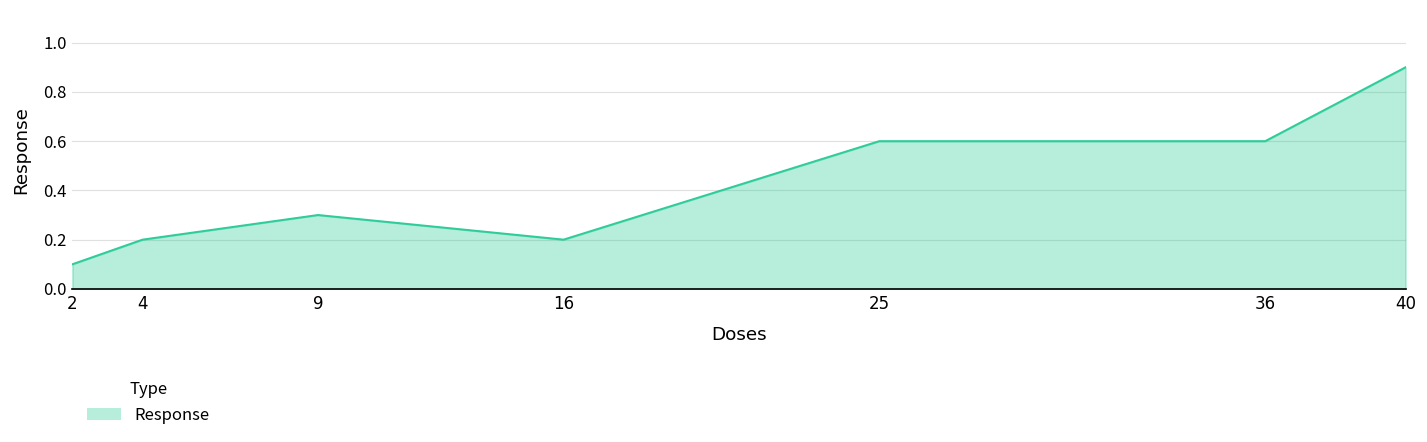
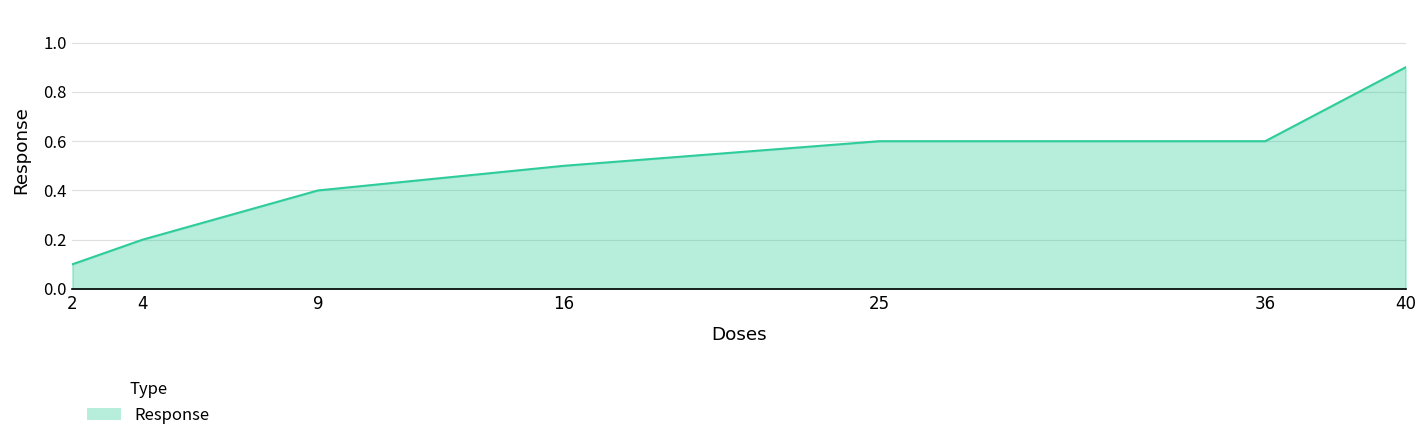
  {
    "2": 0.1,
    "4": 0.2,
-   "9": 0.3,
-   "16": 0.2,
+   "9": 0.4,
+   "16": 0.5,
    "25": 0.6,
    "36": 0.6,
    "40": 0.9
  }
